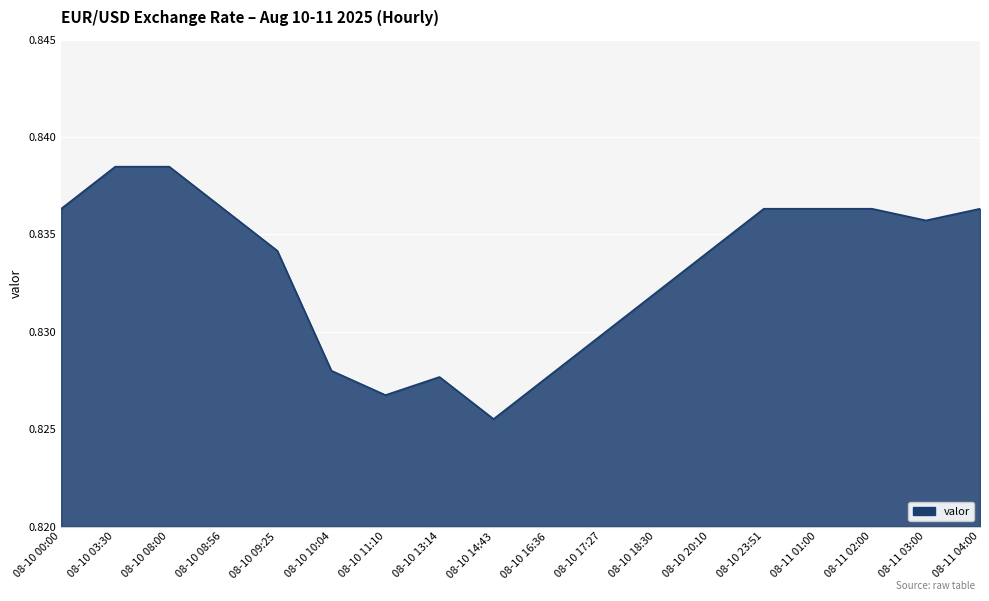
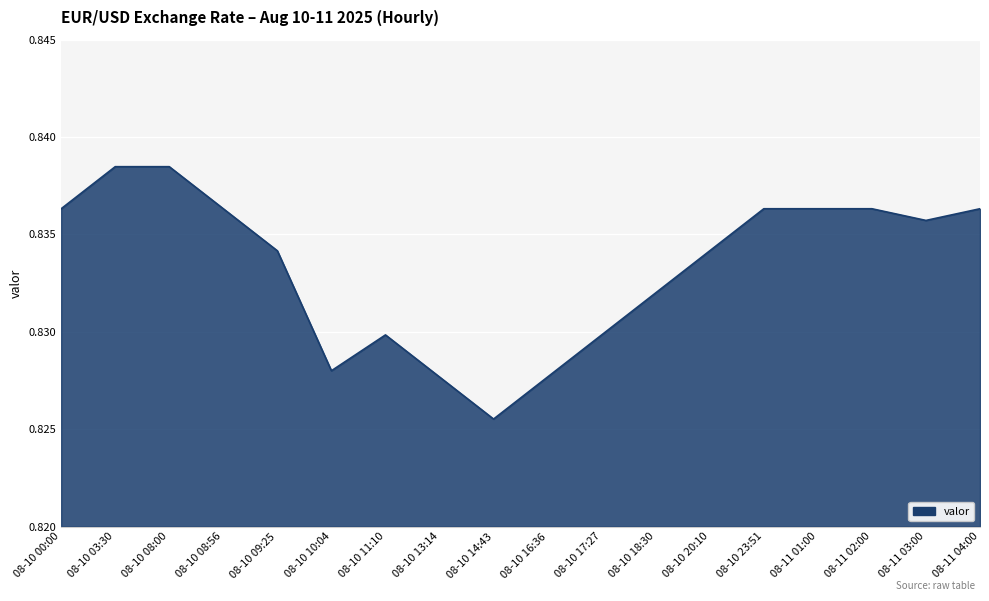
  {
    "08-10 00:00": 0.8363,
    "08-10 03:30": 0.8385,
    "08-10 08:00": 0.8385,
    "08-10 08:56": 0.8363,
    "08-10 09:25": 0.8342,
    "08-10 10:04": 0.8280,
-   "08-10 11:10": 0.8268,
+   "08-10 11:10": 0.8298,
    "08-10 13:14": 0.8277,
    "08-10 14:43": 0.8255,
    "08-10 16:36": 0.8277,
    "08-10 17:27": 0.8298,
    "08-10 18:30": 0.8320,
    "08-10 20:10": 0.8342,
    "08-10 23:51": 0.8363,
    "08-11 01:00": 0.8363,
    "08-11 02:00": 0.8363,
    "08-11 03:00": 0.8357,
    "08-11 04:00": 0.8363
  }
